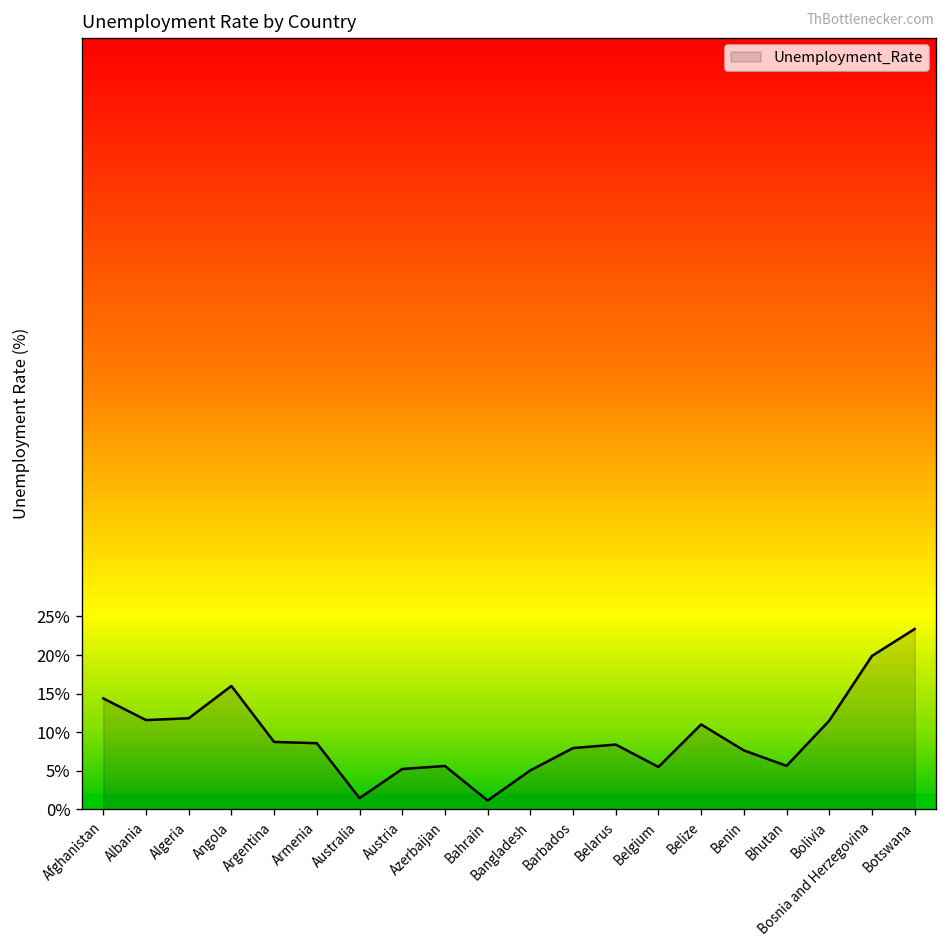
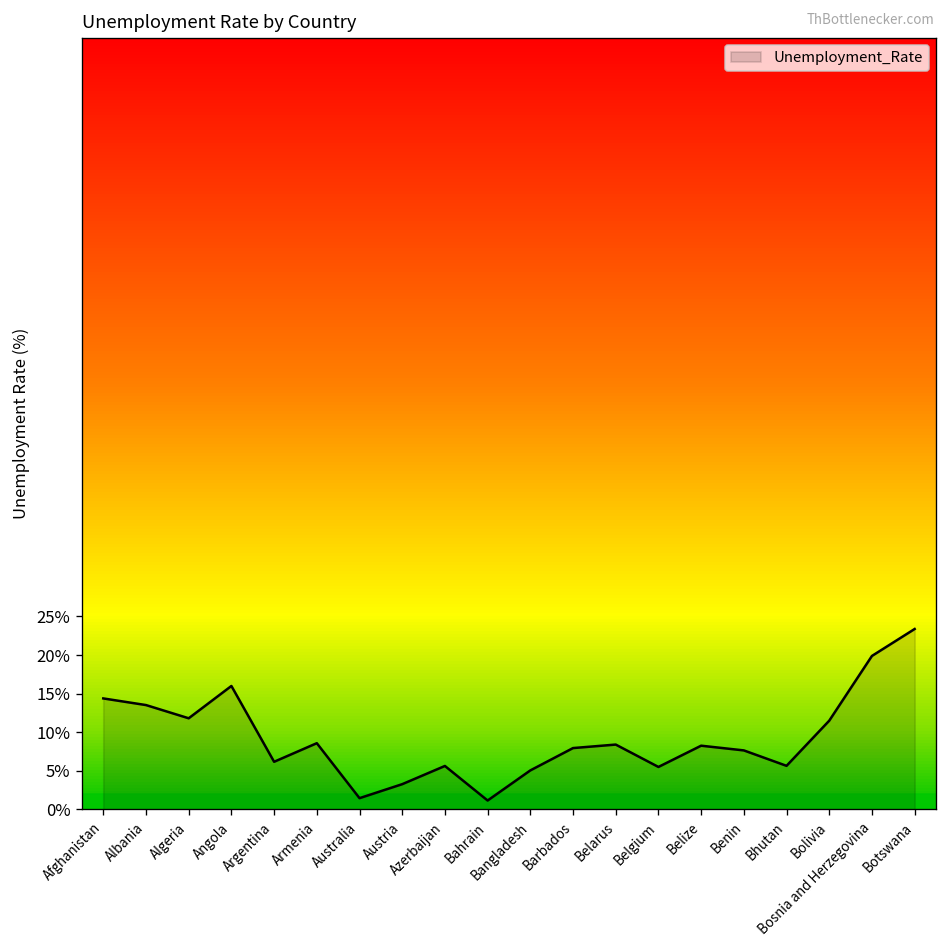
  {
    "Afghanistan": "14%",
-   "Albania": "12%",
+   "Albania": "14%",
    "Algeria": "12%",
    "Angola": "16%",
-   "Argentina": "9%",
+   "Argentina": "6%",
    "Armenia": "9%",
-   "Austria": "5%",
+   "Austria": "3%",
    "Azerbaijan": "6%",
    "Bangladesh": "5%",
    "Barbados": "8%",
    "Belarus": "8%",
    "Belgium": "6%",
-   "Belize": "11%",
+   "Belize": "8%",
    "Benin": "8%",
    "Bhutan": "6%",
    "Bolivia": "12%",
    "Bosnia and Herzegovina": "20%",
    "Botswana": "23%"
  }
